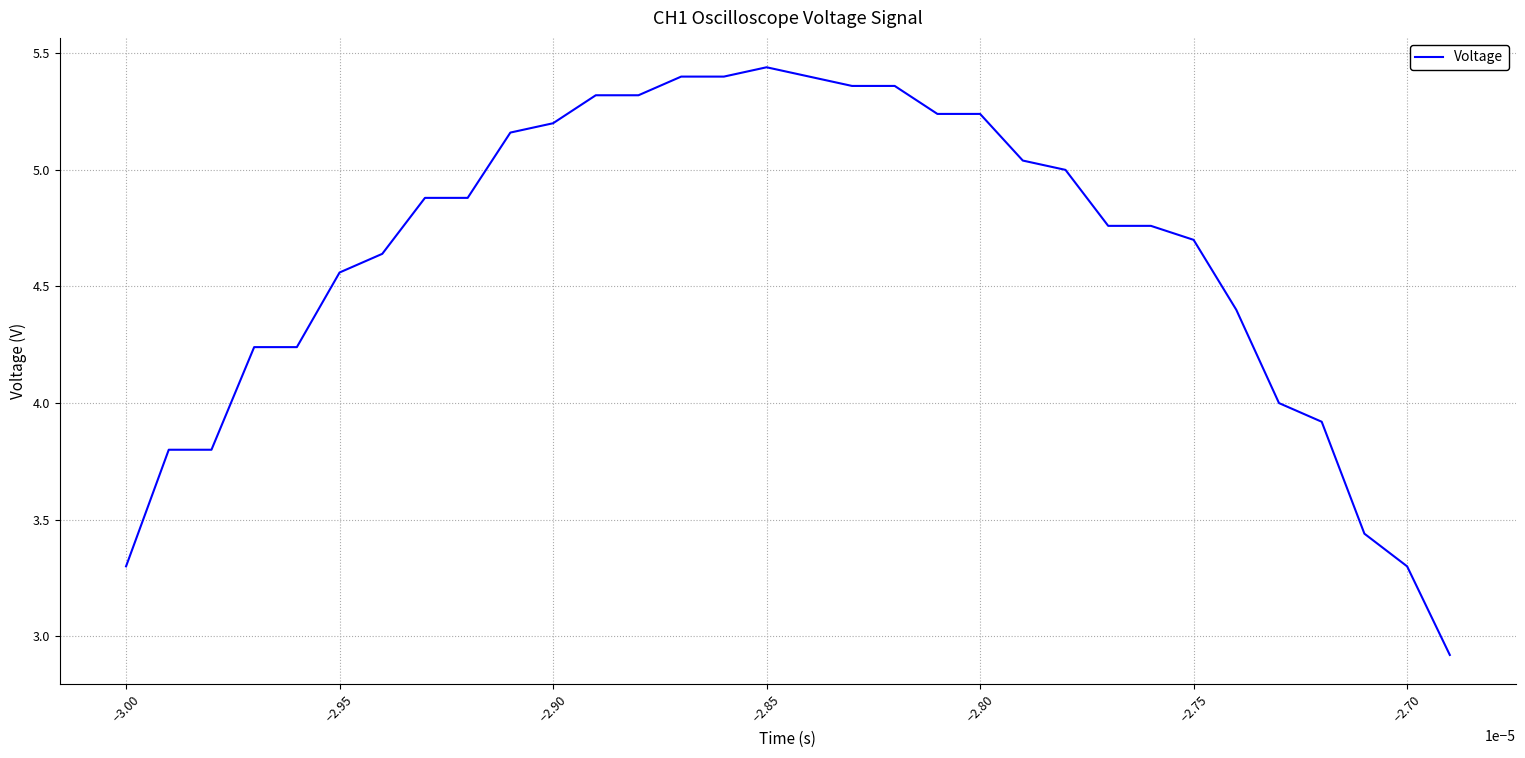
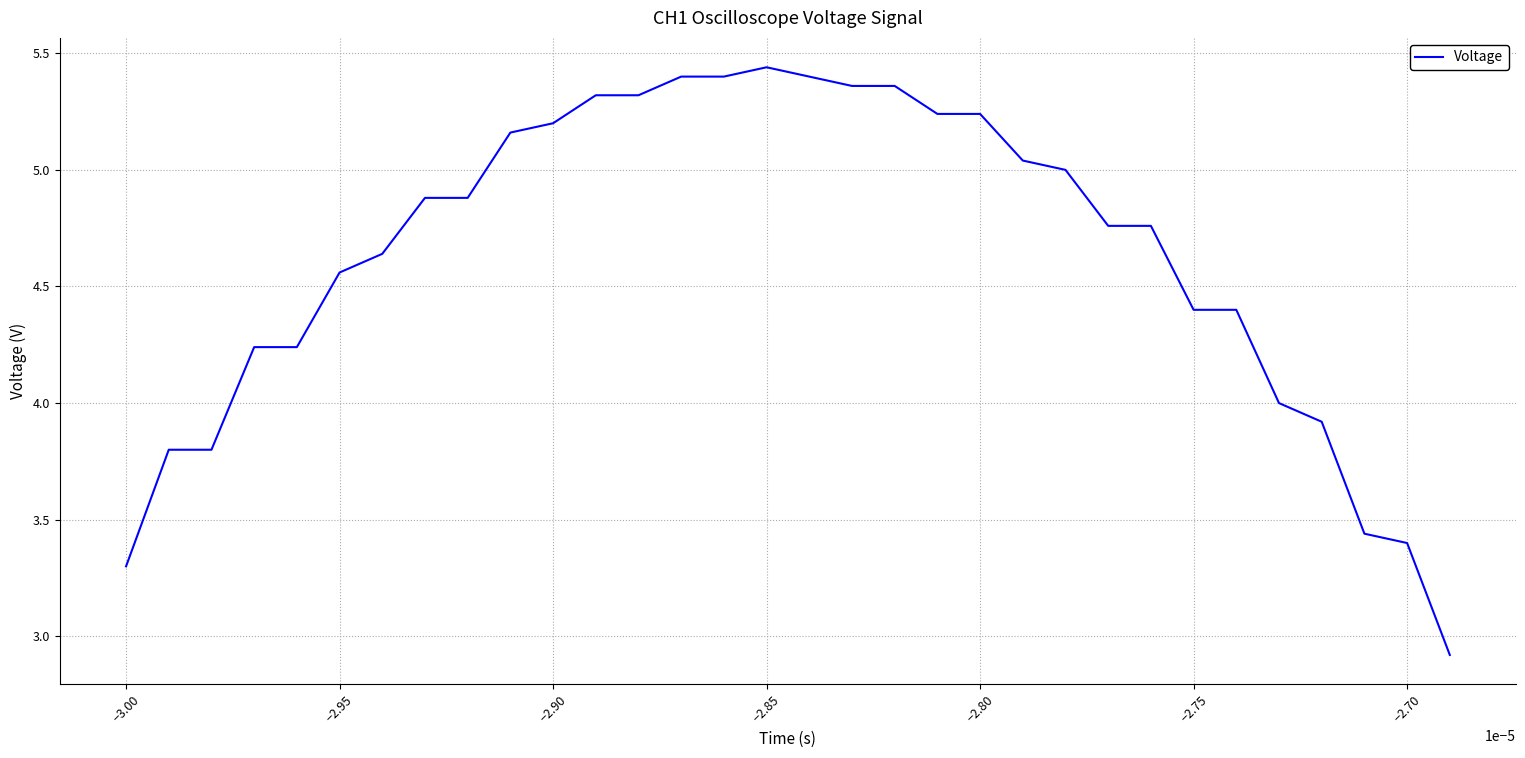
  {
    "−3.00": 3.3,
    "−2.95": 4.56,
    "−2.90": 5.2,
    "−2.85": 5.44,
    "−2.80": 5.24,
-   "−2.75": 4.7,
-   "−2.70": 3.3
+   "−2.75": 4.4,
+   "−2.70": 3.4
  }
